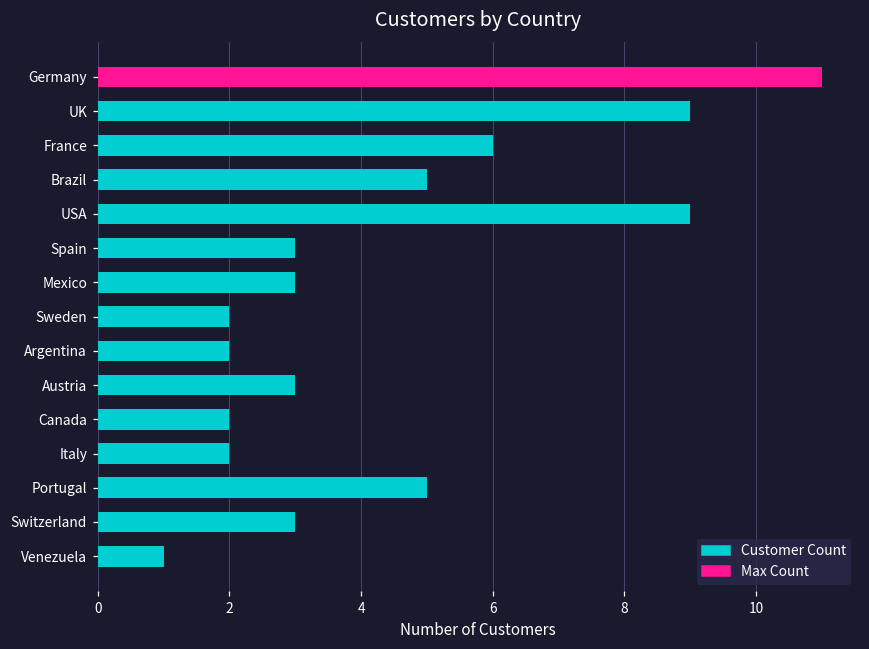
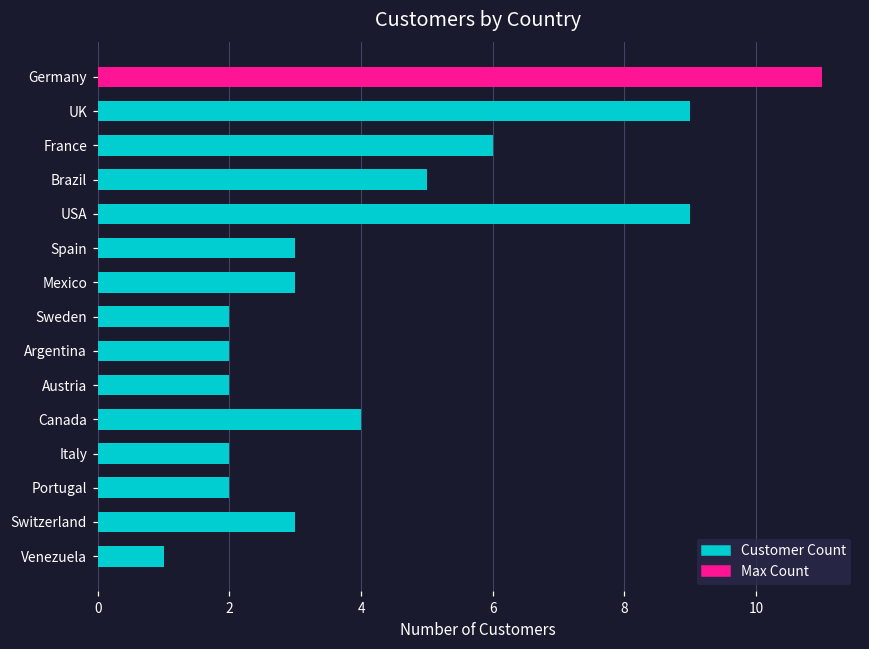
  {
    "Germany": 11,
    "UK": 9,
    "France": 6,
    "Brazil": 5,
    "USA": 9,
    "Spain": 3,
    "Mexico": 3,
    "Sweden": 2,
    "Argentina": 2,
-   "Austria": 3,
-   "Canada": 2,
+   "Austria": 2,
+   "Canada": 4,
    "Italy": 2,
-   "Portugal": 5,
+   "Portugal": 2,
    "Switzerland": 3,
    "Venezuela": 1
  }
